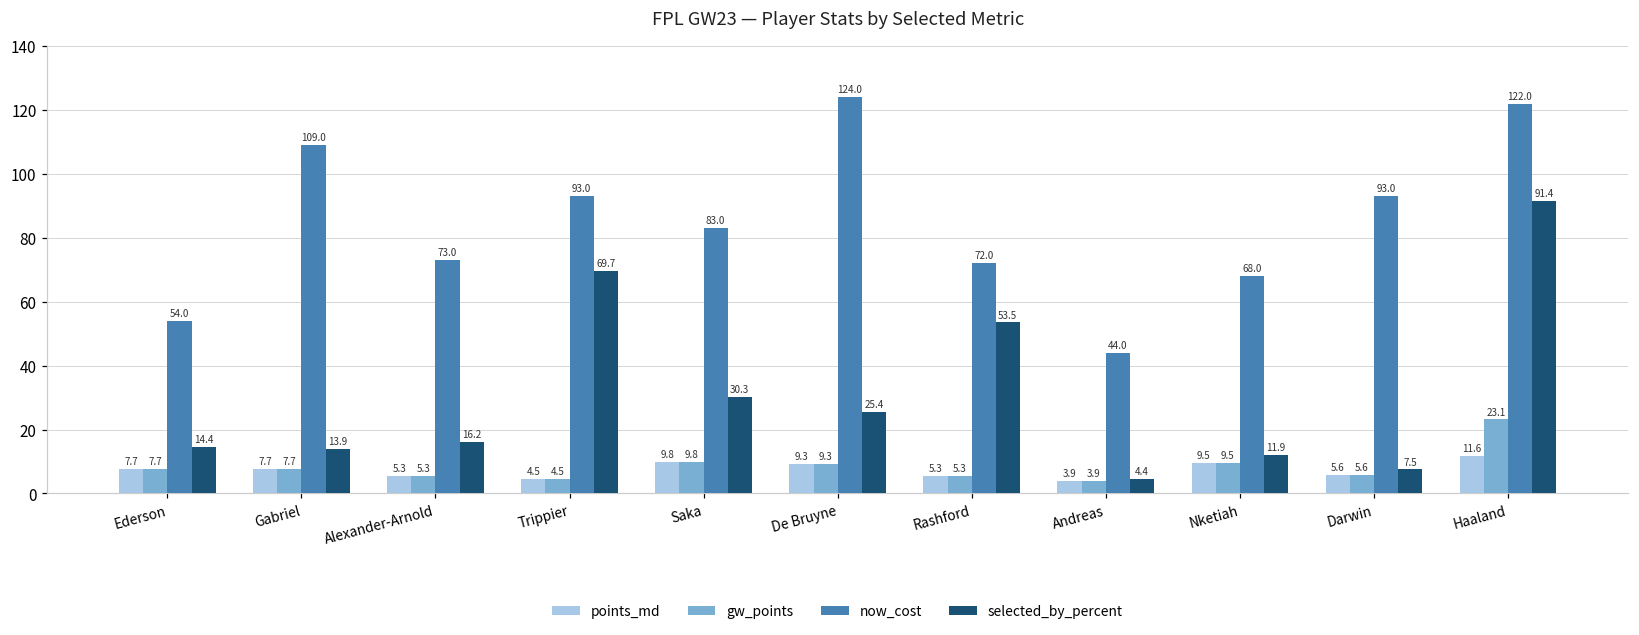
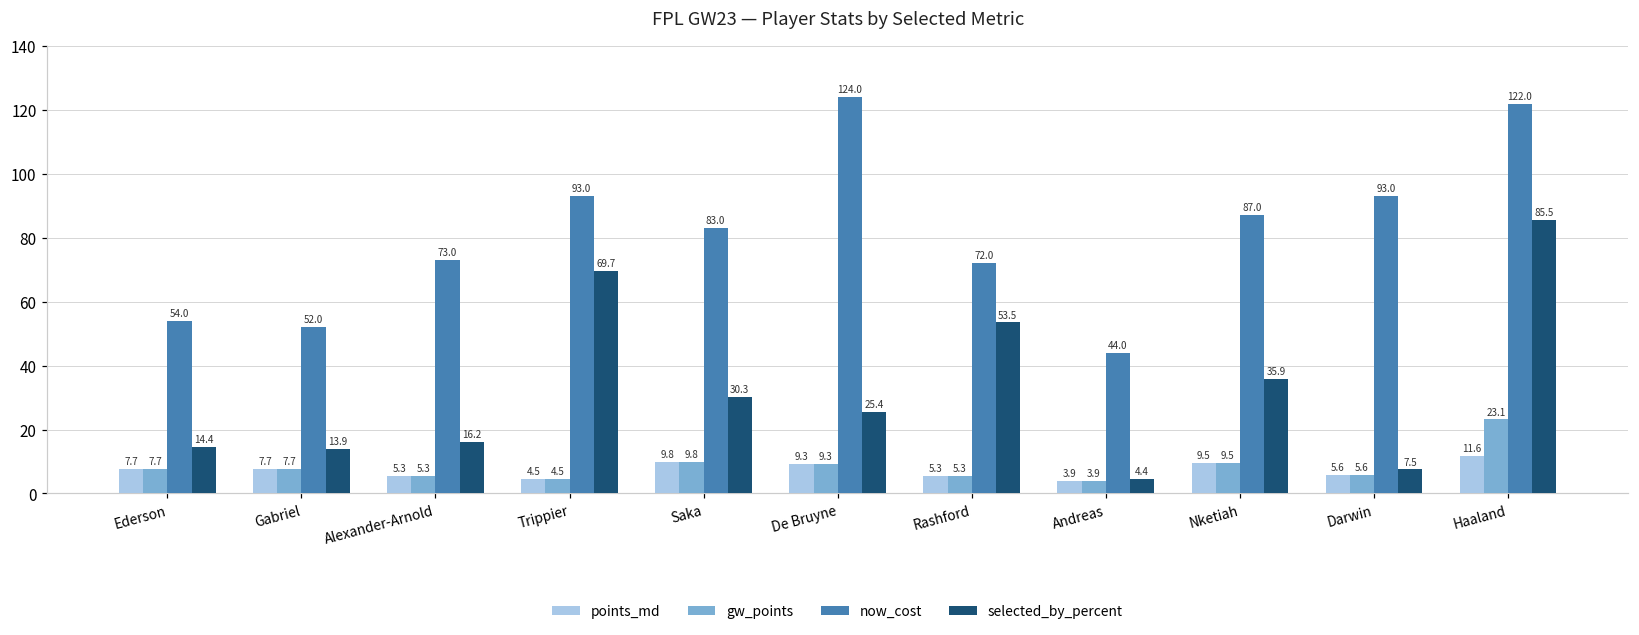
  {
    "now_cost": {
      "Ederson": 54.0,
-     "Gabriel": 109.0,
+     "Gabriel": 52.0,
      "Alexander-Arnold": 73.0,
      "Trippier": 93.0,
      "Saka": 83.0,
      "De Bruyne": 124.0,
      "Rashford": 72.0,
      "Andreas": 44.0,
-     "Nketiah": 68.0,
+     "Nketiah": 87.0,
      "Darwin": 93.0,
      "Haaland": 122.0
    },
    "selected_by_percent": {
      "Ederson": 14.4,
      "Gabriel": 13.9,
      "Alexander-Arnold": 16.2,
      "Trippier": 69.7,
      "Saka": 30.3,
      "De Bruyne": 25.4,
      "Rashford": 53.5,
      "Andreas": 4.4,
-     "Nketiah": 11.9,
+     "Nketiah": 35.9,
      "Darwin": 7.5,
-     "Haaland": 91.4
+     "Haaland": 85.5
    }
  }
